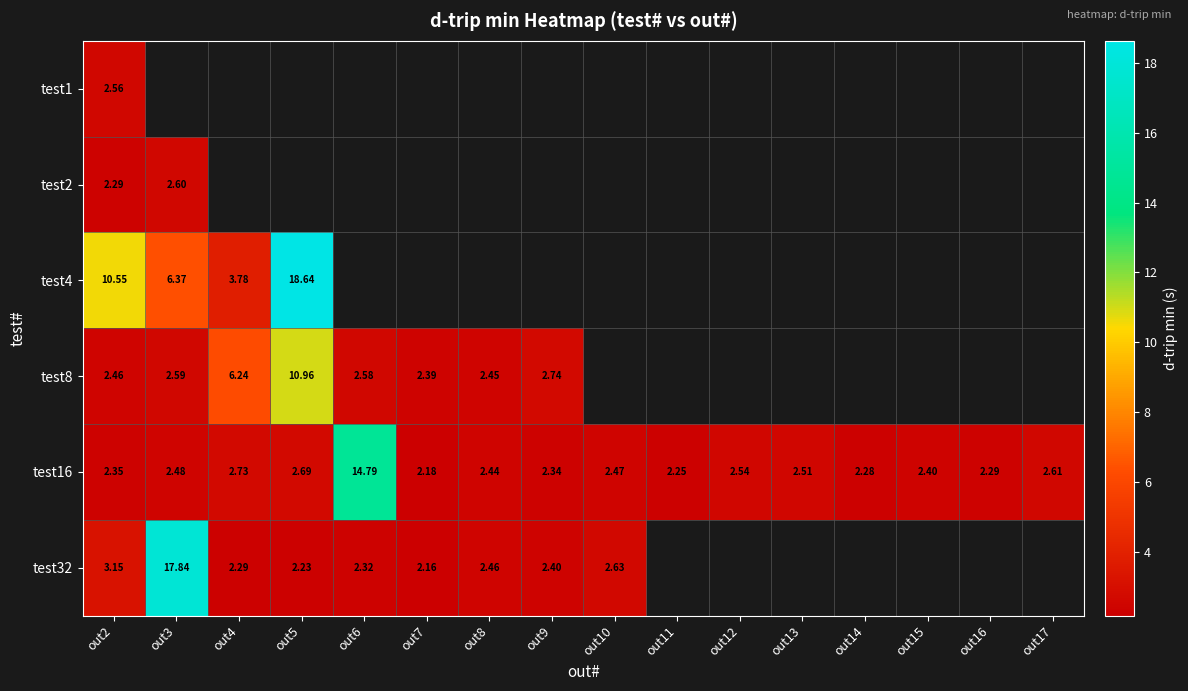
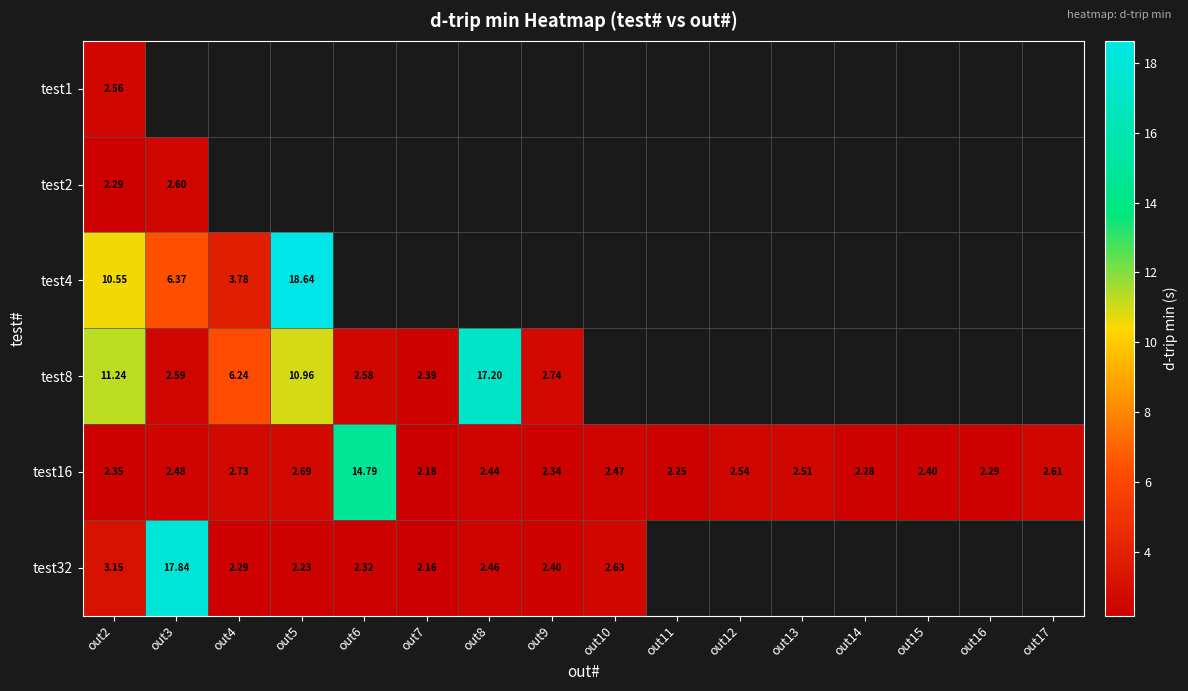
  {
    "test1": {
      "out2": 2.56
    },
    "test2": {
      "out2": 2.29,
      "out3": 2.60
    },
    "test4": {
      "out2": 10.55,
      "out3": 6.37,
      "out4": 3.78,
      "out5": 18.64
    },
    "test8": {
-     "out2": 2.46,
+     "out2": 11.24,
      "out3": 2.59,
      "out4": 6.24,
      "out5": 10.96,
      "out6": 2.58,
      "out7": 2.39,
-     "out8": 2.45,
+     "out8": 17.20,
      "out9": 2.74
    },
    "test16": {
      "out2": 2.35,
      "out3": 2.48,
      "out4": 2.73,
      "out5": 2.69,
      "out6": 14.79,
      "out7": 2.18,
      "out8": 2.44,
      "out9": 2.34,
      "out10": 2.47,
      "out11": 2.25,
      "out12": 2.54,
      "out13": 2.51,
      "out14": 2.28,
      "out15": 2.40,
      "out16": 2.29,
      "out17": 2.61
    },
    "test32": {
      "out2": 3.15,
      "out3": 17.84,
      "out4": 2.29,
      "out5": 2.23,
      "out6": 2.32,
      "out7": 2.16,
      "out8": 2.46,
      "out9": 2.40,
      "out10": 2.63
    }
  }
